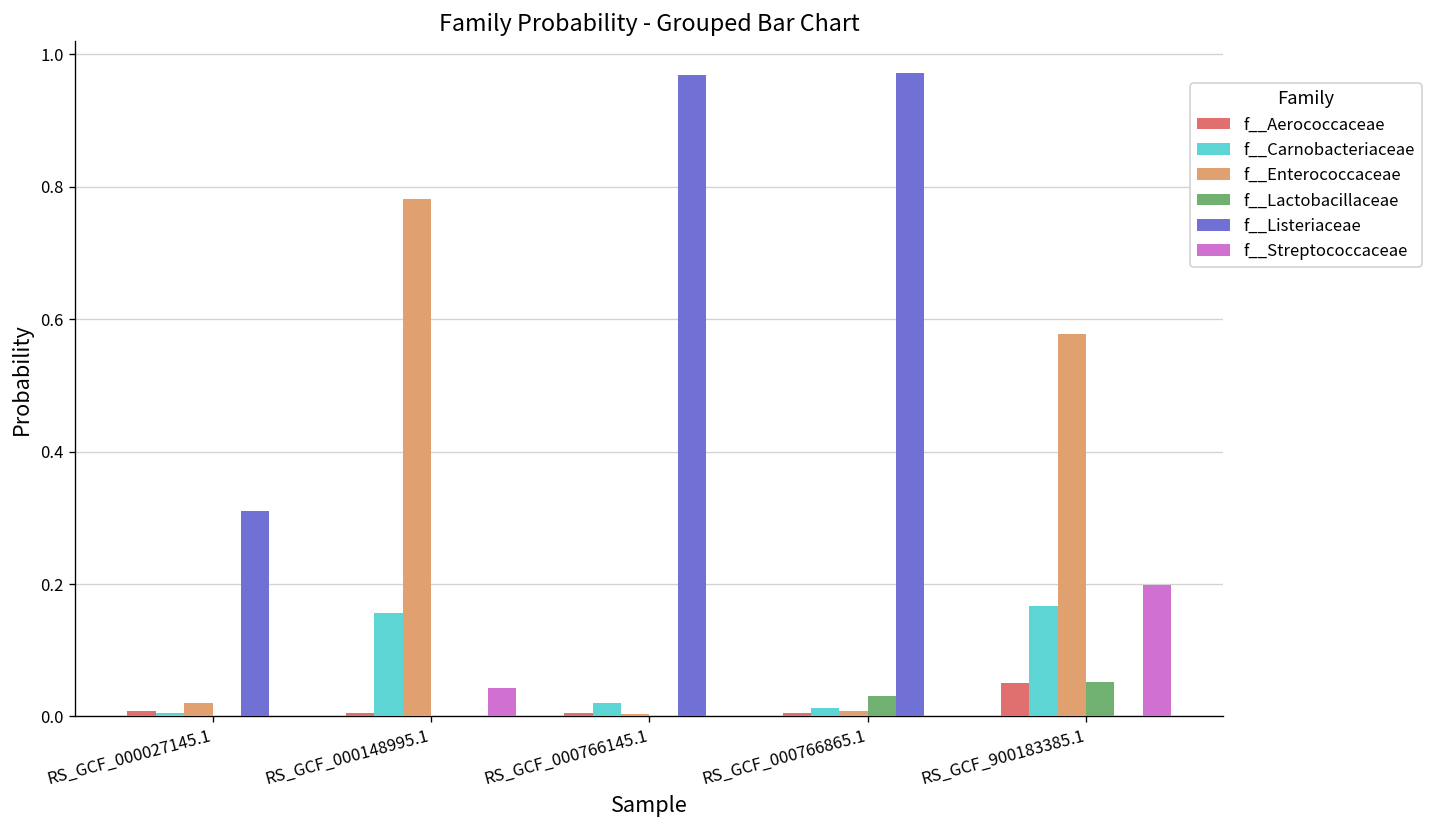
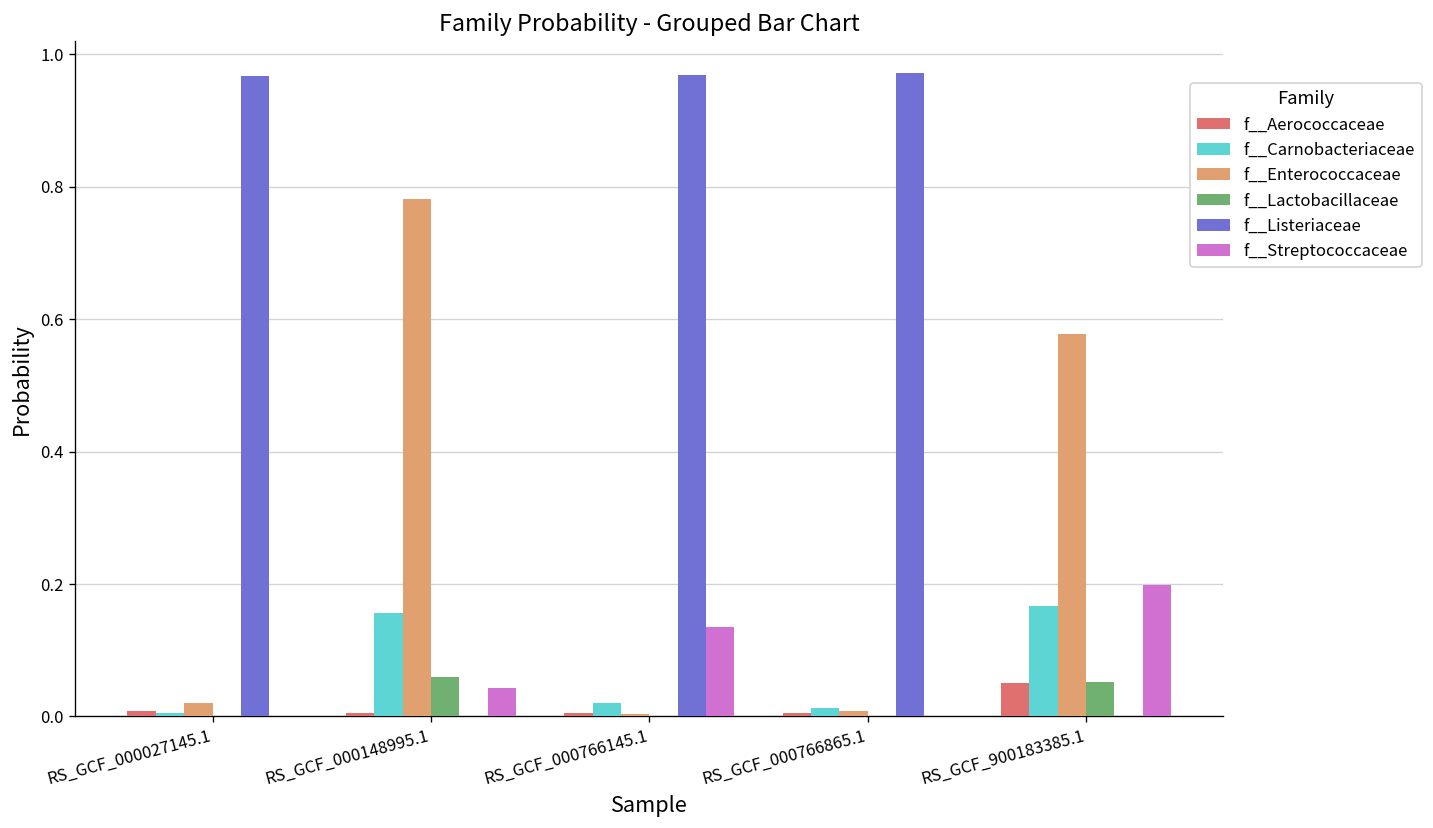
  {
    "f__Carnobacteriaceae": {
      "RS_GCF_000027145.1": 0.01,
      "RS_GCF_000148995.1": 0.16,
      "RS_GCF_000766145.1": 0.02,
      "RS_GCF_000766865.1": 0.01,
      "RS_GCF_900183385.1": 0.17
    },
    "f__Lactobacillaceae": {
-     "RS_GCF_000148995.1": 0.00,
-     "RS_GCF_000766865.1": 0.03,
+     "RS_GCF_000148995.1": 0.06,
+     "RS_GCF_000766865.1": 0.00,
      "RS_GCF_900183385.1": 0.05
    },
    "f__Listeriaceae": {
-     "RS_GCF_000027145.1": 0.31,
+     "RS_GCF_000027145.1": 0.97,
      "RS_GCF_000766145.1": 0.97,
      "RS_GCF_000766865.1": 0.97
    },
    "f__Streptococcaceae": {
      "RS_GCF_000148995.1": 0.04,
-     "RS_GCF_000766145.1": 0.00,
+     "RS_GCF_000766145.1": 0.13,
      "RS_GCF_900183385.1": 0.20
    }
  }
